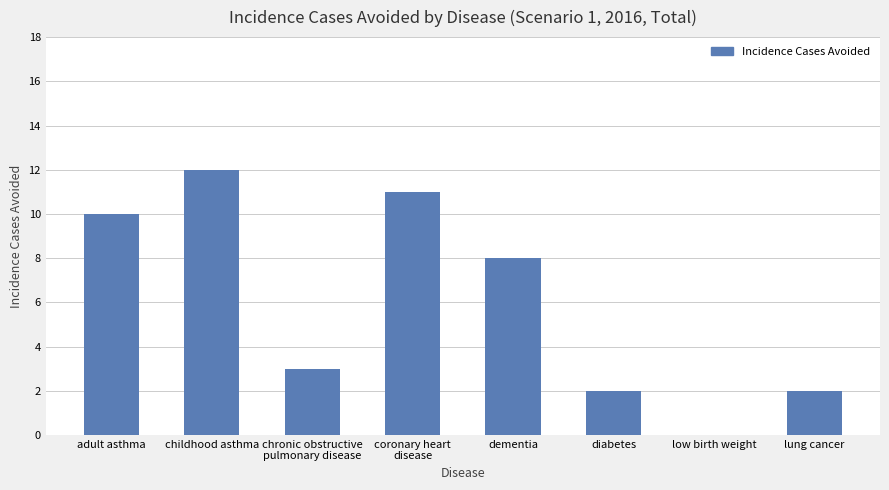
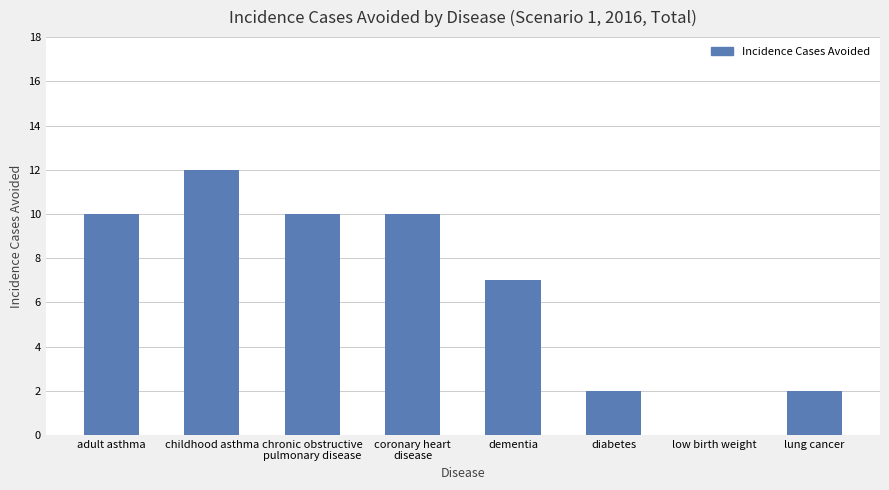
  {
    "adult asthma": 10,
    "childhood asthma": 12,
-   "chronic obstructive pulmonary disease": 3,
-   "coronary heart disease": 11,
-   "dementia": 8,
+   "chronic obstructive pulmonary disease": 10,
+   "coronary heart disease": 10,
+   "dementia": 7,
    "diabetes": 2,
    "low birth weight": 0,
    "lung cancer": 2
  }
